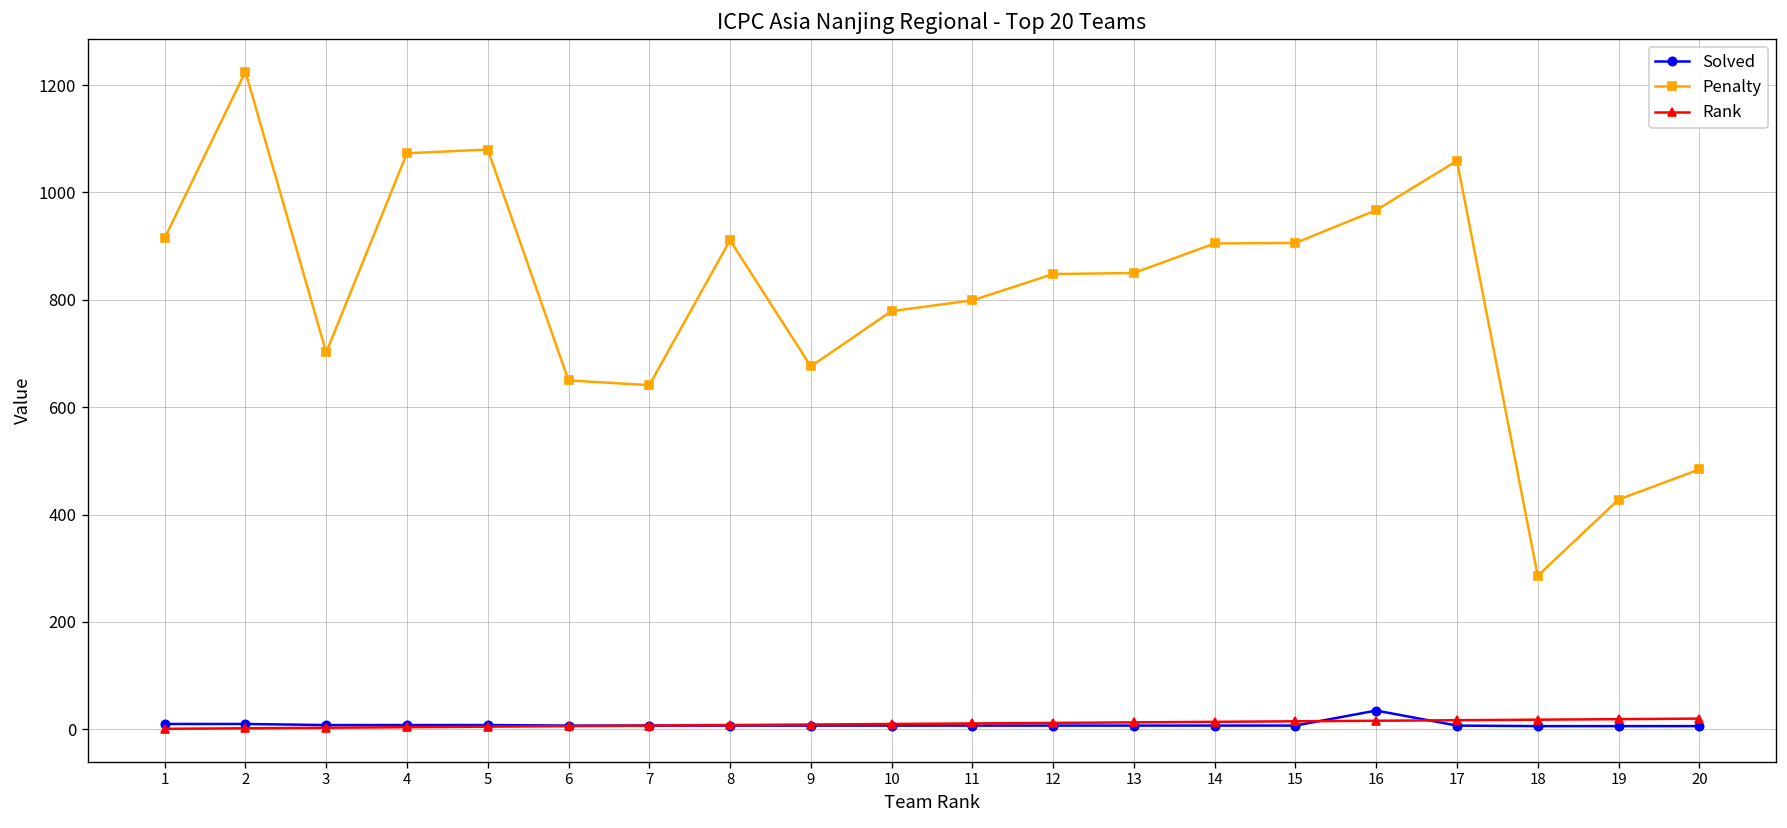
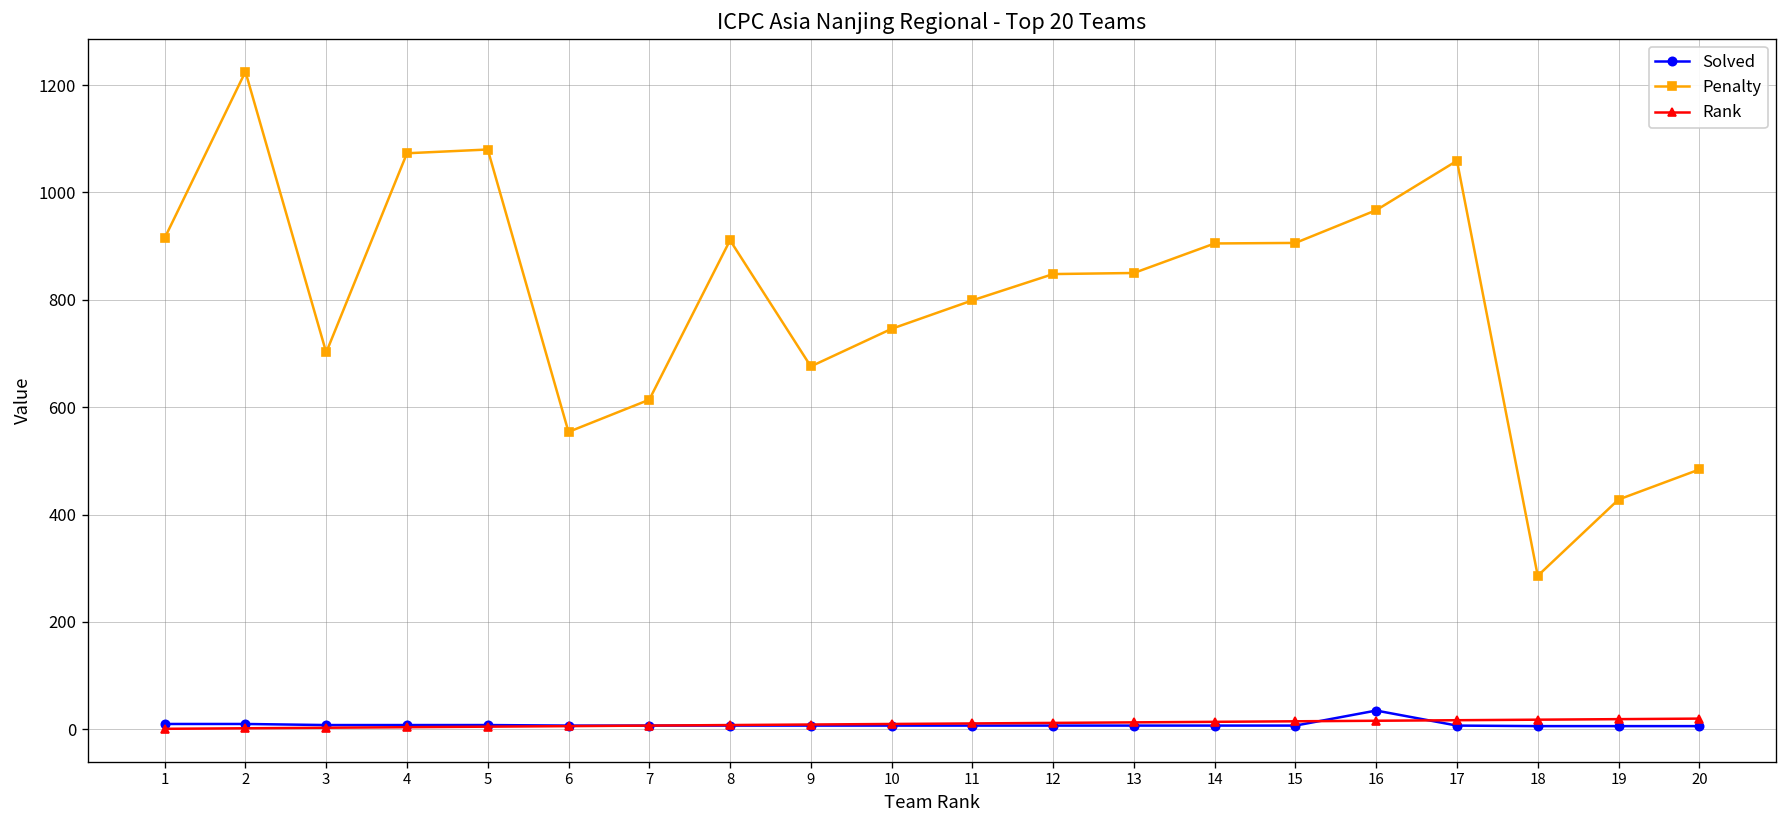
  {
    "Solved": {
      "1": 10,
      "2": 10,
      "13": 10,
      "14": 10,
      "15": 10,
      "16": 40,
      "17": 10,
      "18": 10,
      "19": 10,
      "20": 10
    },
    "Penalty": {
      "1": 920,
      "2": 1230,
      "3": 700,
      "4": 1070,
      "5": 1080,
-     "6": 650,
-     "7": 640,
+     "6": 550,
+     "7": 610,
      "8": 910,
      "9": 680,
-     "10": 780,
+     "10": 750,
      "11": 800,
      "12": 850,
      "13": 850,
      "14": 910,
      "15": 910,
      "16": 970,
      "17": 1060,
      "18": 290,
      "19": 430,
      "20": 480
    },
    "Rank": {
      "1": 0,
      "2": 0,
      "13": 10,
      "14": 10,
      "15": 20,
      "16": 20,
      "17": 20,
      "18": 20,
      "19": 20,
      "20": 20
    }
  }
